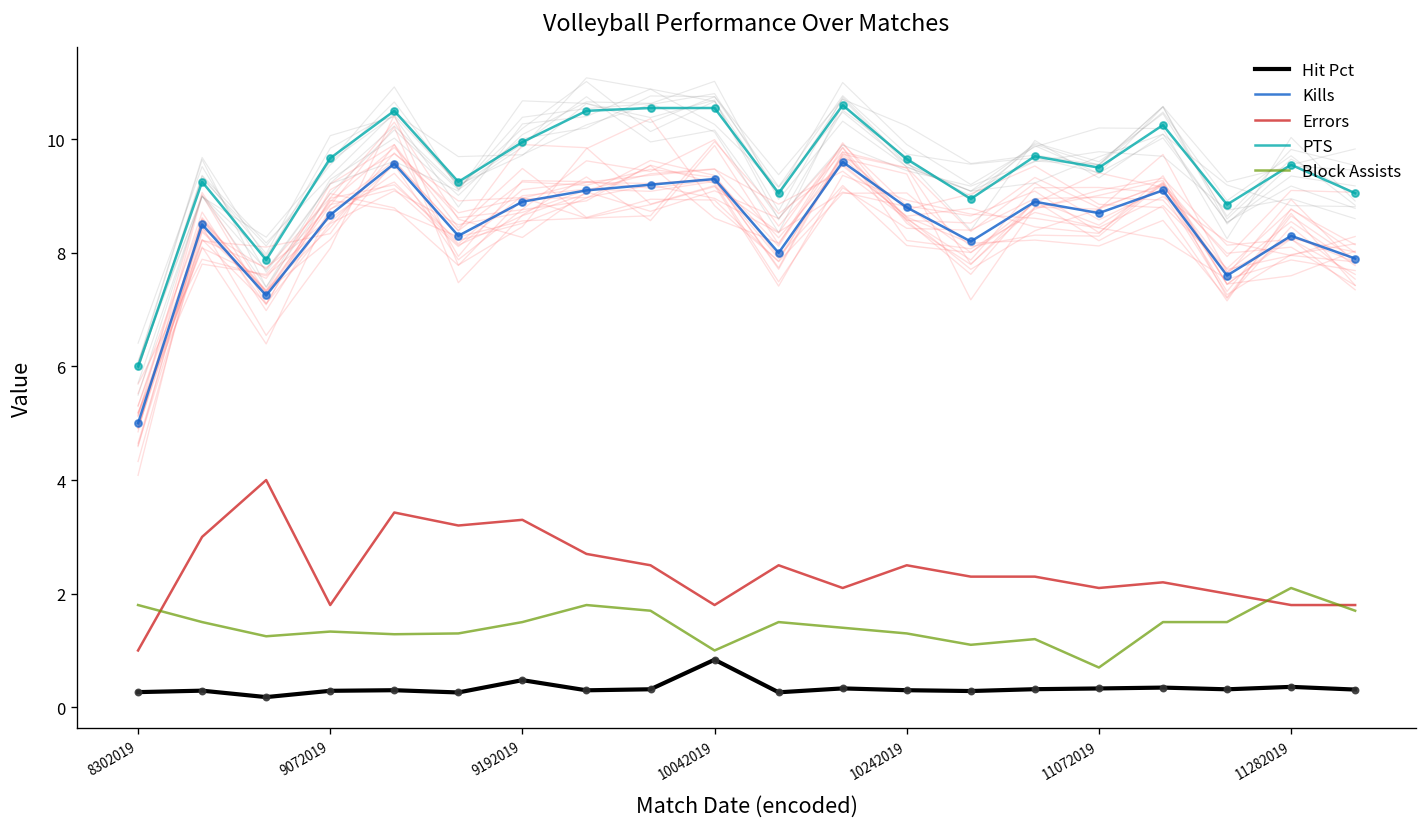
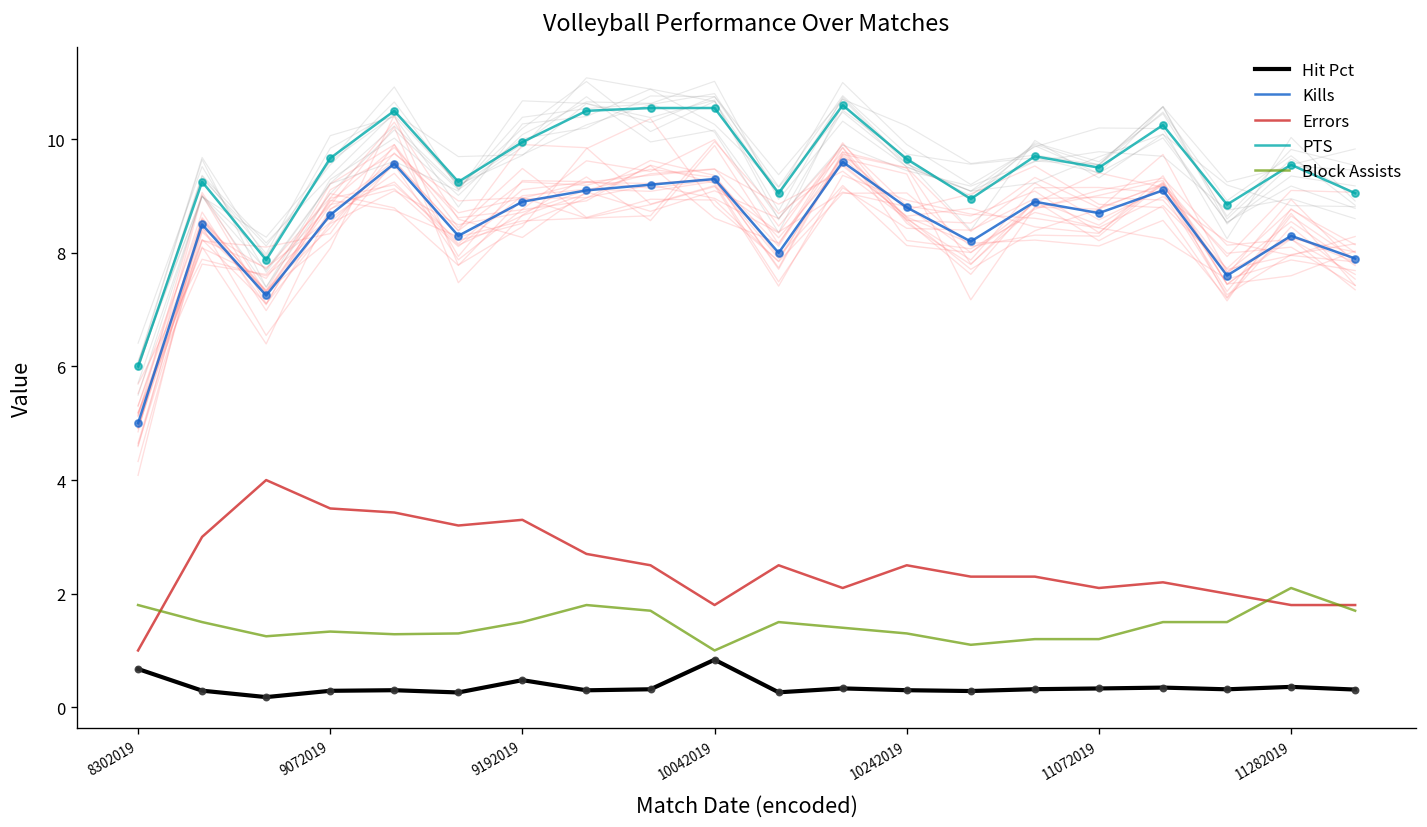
  {
    "Hit Pct": {
-     "8302019": 0.3,
+     "8302019": 0.7,
      "9072019": 0.3,
      "9192019": 0.5,
      "10042019": 0.8,
      "10242019": 0.3,
      "11072019": 0.3,
      "11282019": 0.4
    },
    "Kills": {
      "8302019": 5.0,
      "9072019": 8.7,
      "11072019": 8.7
    },
    "Errors": {
      "8302019": 1.0,
-     "9072019": 1.8,
+     "9072019": 3.5,
      "9192019": 3.3,
      "10042019": 1.8,
      "10242019": 2.5,
      "11072019": 2.1,
      "11282019": 1.8
    },
    "PTS": {
      "9072019": 9.7,
      "10042019": 10.6
    },
    "Block Assists": {
      "8302019": 1.8,
      "9072019": 1.3,
      "9192019": 1.5,
      "10042019": 1.0,
      "10242019": 1.3,
-     "11072019": 0.7,
+     "11072019": 1.2,
      "11282019": 2.1
    }
  }
